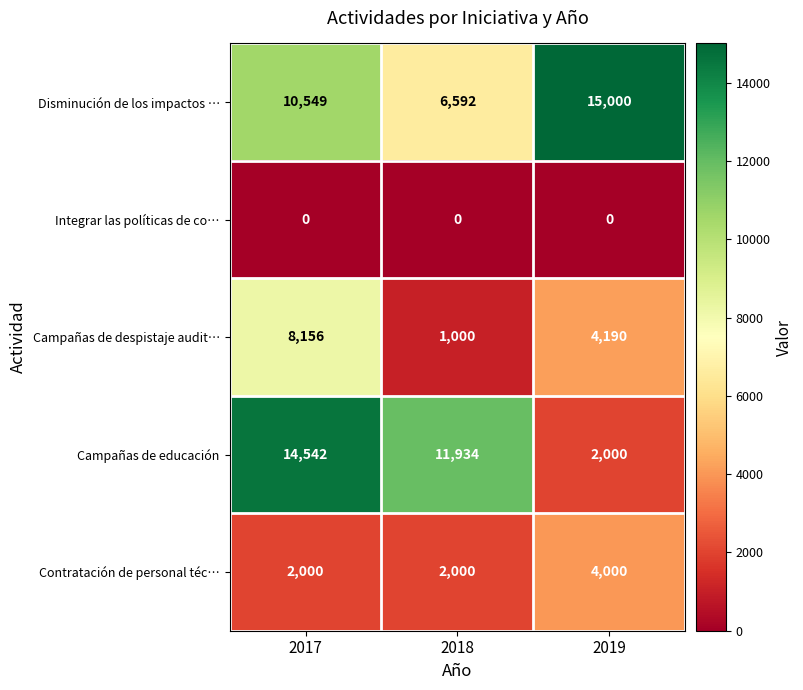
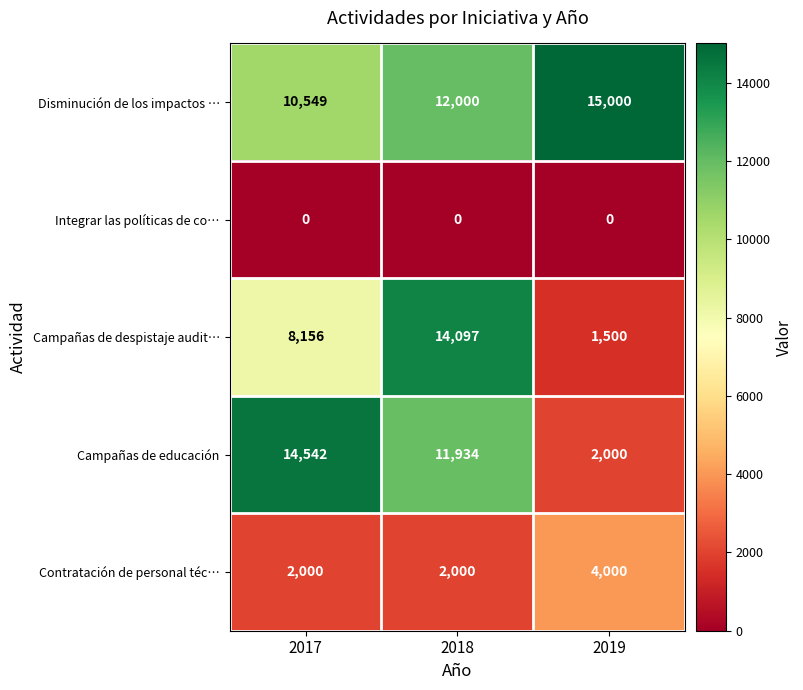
  {
    "Disminución de los impactos …": {
      "2017": "10,549",
-     "2018": "6,592",
+     "2018": "12,000",
      "2019": "15,000"
    },
    "Integrar las políticas de co…": {
      "2017": "0",
      "2018": "0",
      "2019": "0"
    },
    "Campañas de despistaje audit…": {
      "2017": "8,156",
-     "2018": "1,000",
-     "2019": "4,190"
+     "2018": "14,097",
+     "2019": "1,500"
    },
    "Campañas de educación": {
      "2017": "14,542",
      "2018": "11,934",
      "2019": "2,000"
    },
    "Contratación de personal téc…": {
      "2017": "2,000",
      "2018": "2,000",
      "2019": "4,000"
    }
  }
